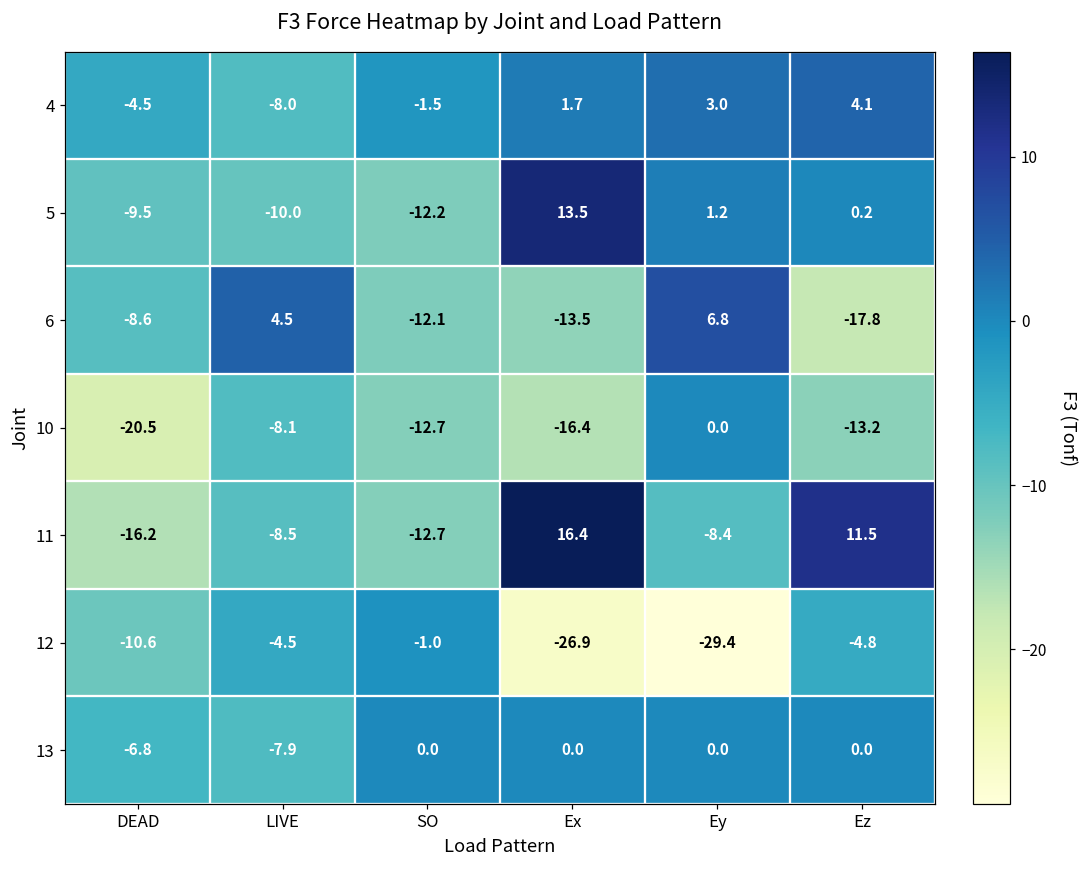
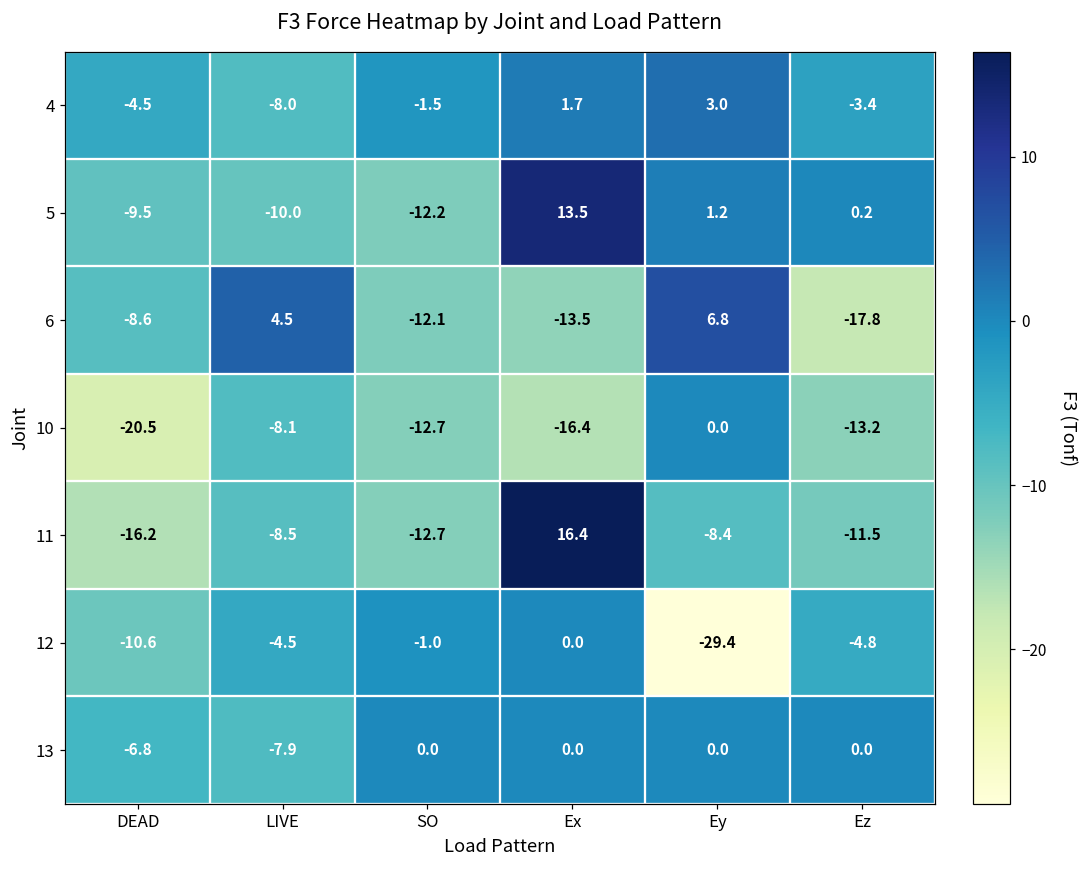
  {
    "4": {
      "DEAD": -4.5,
      "LIVE": -8.0,
      "SO": -1.5,
      "Ex": 1.7,
      "Ey": 3.0,
-     "Ez": 4.1
+     "Ez": -3.4
    },
    "5": {
      "DEAD": -9.5,
      "LIVE": -10.0,
      "SO": -12.2,
      "Ex": 13.5,
      "Ey": 1.2,
      "Ez": 0.2
    },
    "6": {
      "DEAD": -8.6,
      "LIVE": 4.5,
      "SO": -12.1,
      "Ex": -13.5,
      "Ey": 6.8,
      "Ez": -17.8
    },
    "10": {
      "DEAD": -20.5,
      "LIVE": -8.1,
      "SO": -12.7,
      "Ex": -16.4,
      "Ey": 0.0,
      "Ez": -13.2
    },
    "11": {
      "DEAD": -16.2,
      "LIVE": -8.5,
      "SO": -12.7,
      "Ex": 16.4,
      "Ey": -8.4,
-     "Ez": 11.5
+     "Ez": -11.5
    },
    "12": {
      "DEAD": -10.6,
      "LIVE": -4.5,
      "SO": -1.0,
-     "Ex": -26.9,
+     "Ex": 0.0,
      "Ey": -29.4,
      "Ez": -4.8
    },
    "13": {
      "DEAD": -6.8,
      "LIVE": -7.9,
      "SO": 0.0,
      "Ex": 0.0,
      "Ey": 0.0,
      "Ez": 0.0
    }
  }
